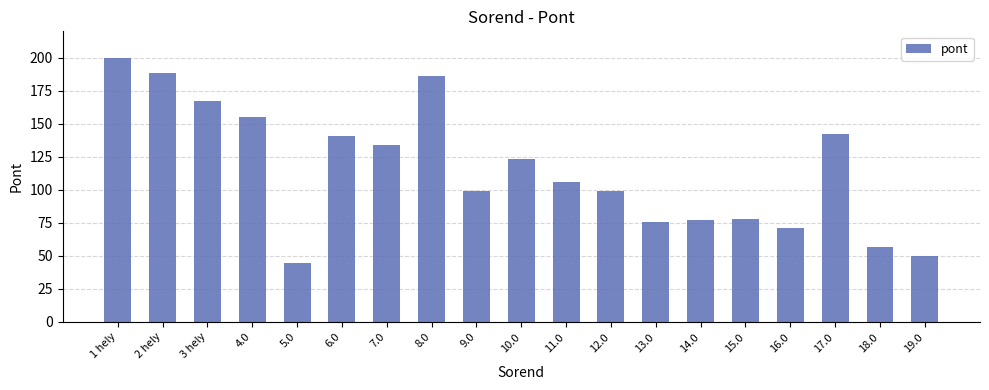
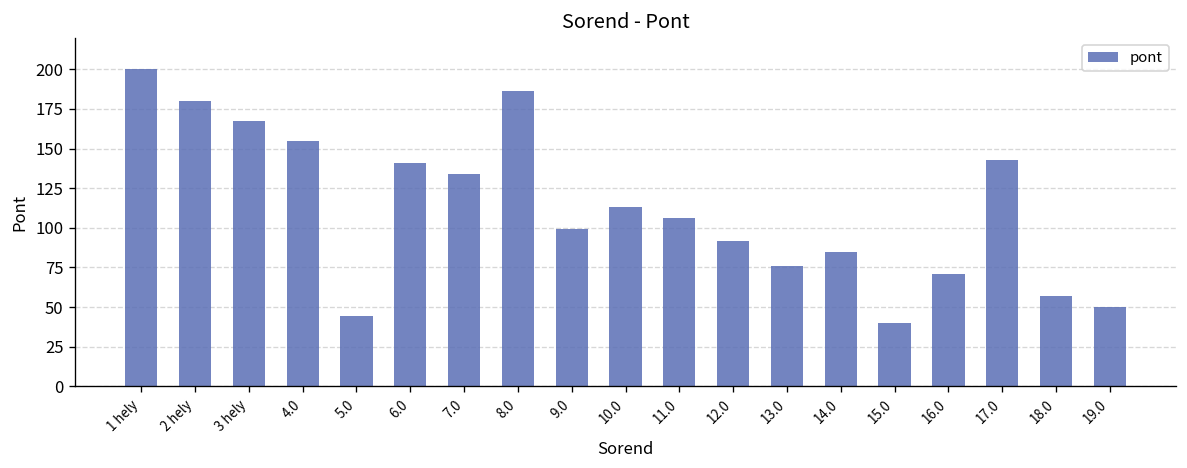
  {
    "1 hely": 200,
-   "2 hely": 189,
+   "2 hely": 180,
    "3 hely": 167,
    "4.0": 155,
    "5.0": 45,
    "6.0": 141,
    "7.0": 134,
    "8.0": 186,
    "9.0": 100,
-   "10.0": 123,
+   "10.0": 113,
    "11.0": 106,
-   "12.0": 99,
+   "12.0": 92,
    "13.0": 76,
-   "14.0": 77,
-   "15.0": 78,
+   "14.0": 85,
+   "15.0": 40,
    "16.0": 71,
    "17.0": 143,
    "18.0": 57,
    "19.0": 50
  }
